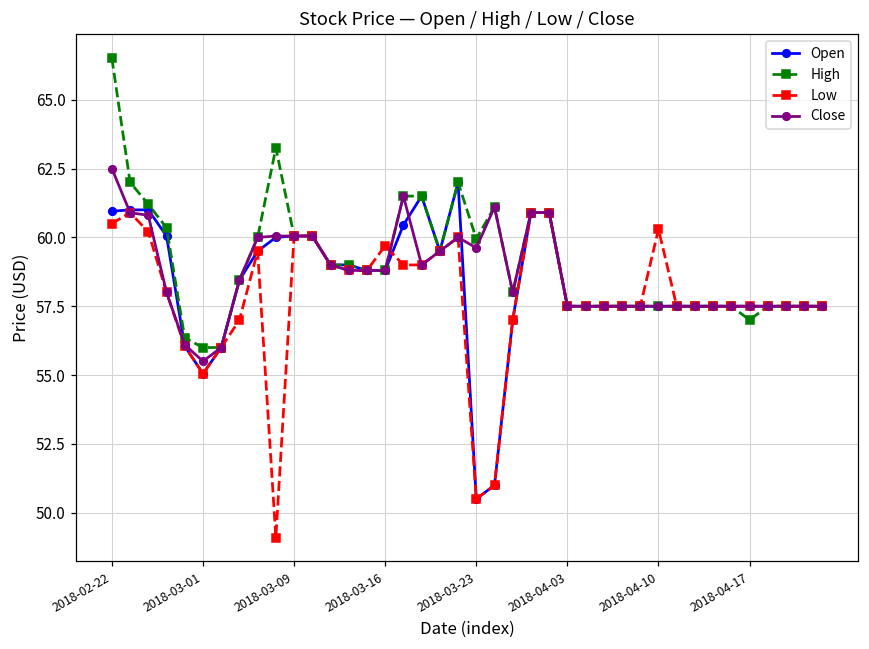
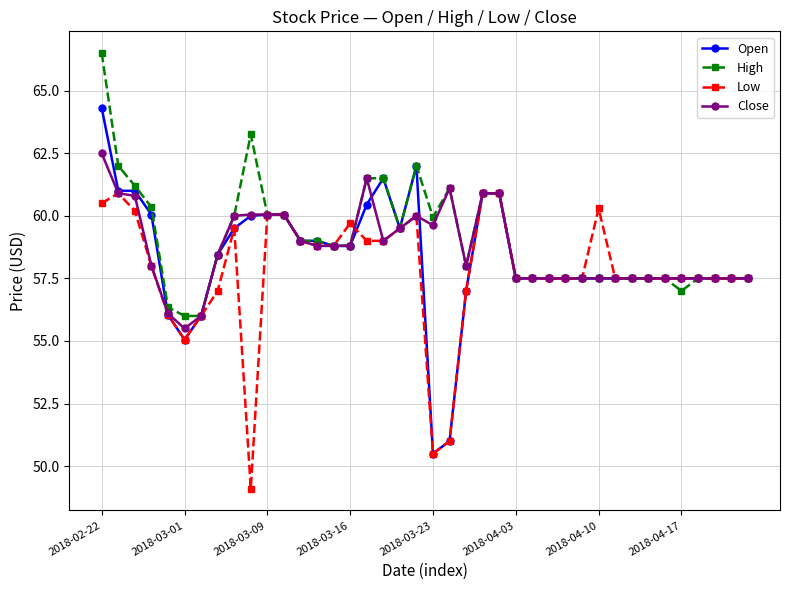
  {
    "Open": {
-     "2018-02-22": 61.0
+     "2018-02-22": 64.3
    },
    "High": {
      "2018-02-22": 66.5,
      "2018-03-01": 56.0,
      "2018-03-23": 60.0,
      "2018-04-17": 57.0
    },
    "Low": {
      "2018-02-22": 60.5,
      "2018-03-16": 59.7,
      "2018-04-10": 60.3
    },
    "Close": {
      "2018-02-22": 62.5,
      "2018-03-01": 55.5,
      "2018-03-23": 59.6
    }
  }
